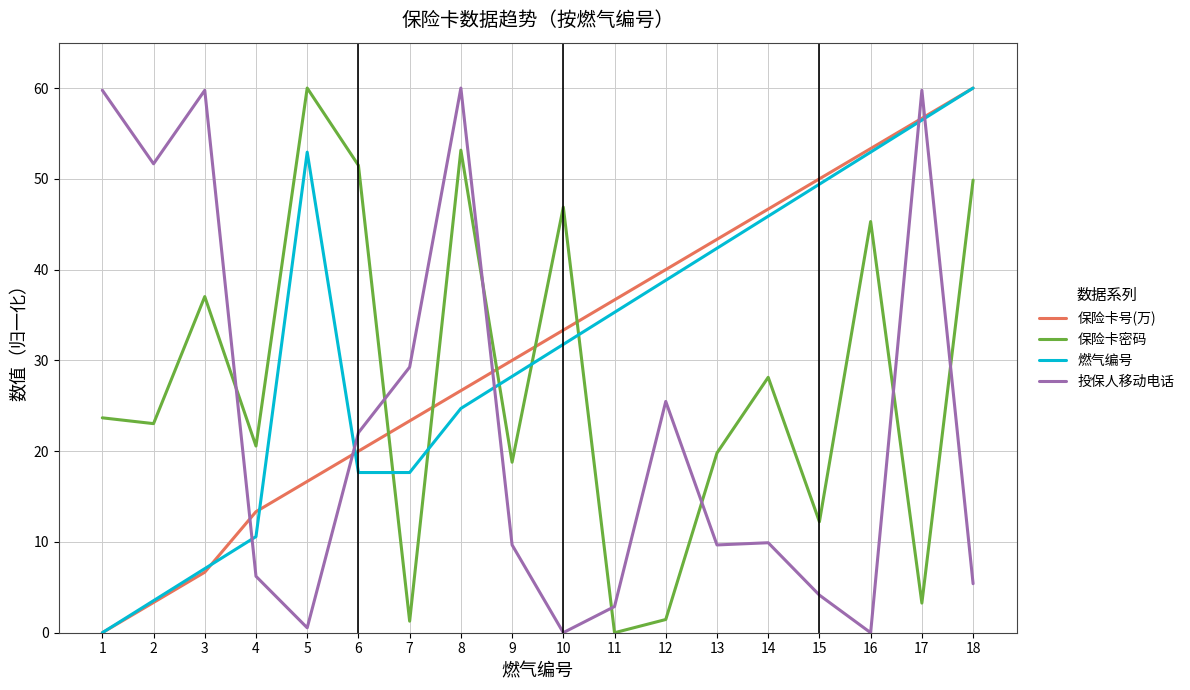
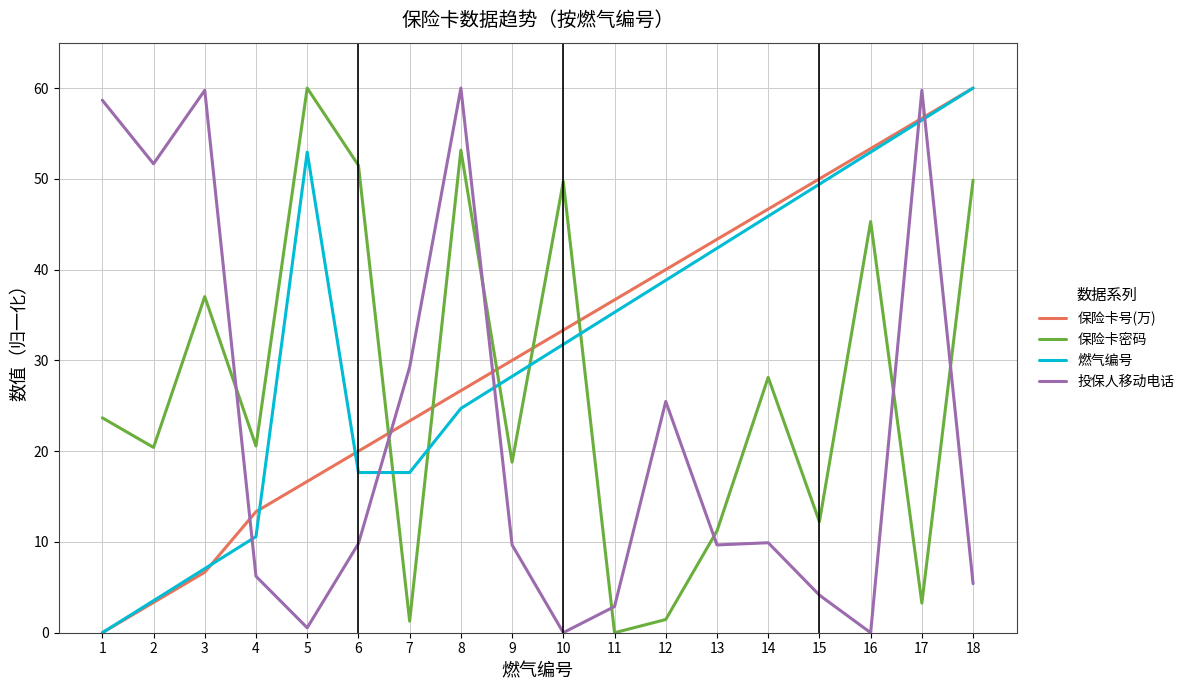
  {
    "保险卡号(万)": {
      "3": 7,
      "4": 13,
      "5": 17,
      "6": 20,
      "7": 23,
      "8": 27,
      "9": 30,
      "10": 33,
      "11": 37,
      "12": 40,
      "13": 43,
      "14": 47,
      "15": 50,
      "16": 53
    },
    "保险卡密码": {
      "1": 24,
-     "2": 23,
+     "2": 20,
      "3": 37,
      "4": 21,
      "5": 60,
      "6": 51,
      "7": 1,
      "8": 53,
      "9": 19,
-     "10": 47,
+     "10": 50,
      "11": 0,
      "12": 1,
-     "13": 20,
+     "13": 11,
      "14": 28,
      "15": 12,
      "16": 45,
      "17": 3,
      "18": 50
    },
    "燃气编号": {
      "3": 7,
      "4": 11,
      "5": 53,
      "6": 18,
      "7": 18,
      "8": 25,
      "9": 28,
      "10": 32,
      "11": 35,
      "12": 39,
      "13": 42,
      "14": 46,
      "15": 49,
      "16": 53
    },
    "投保人移动电话": {
-     "1": 60,
+     "1": 59,
      "2": 52,
      "3": 60,
      "4": 6,
      "5": 1,
-     "6": 22,
+     "6": 10,
      "7": 29,
      "8": 60,
      "9": 10,
      "10": 0,
      "11": 3,
      "12": 25,
      "13": 10,
      "14": 10,
      "15": 4,
      "16": 0,
      "17": 60,
      "18": 5
    }
  }
